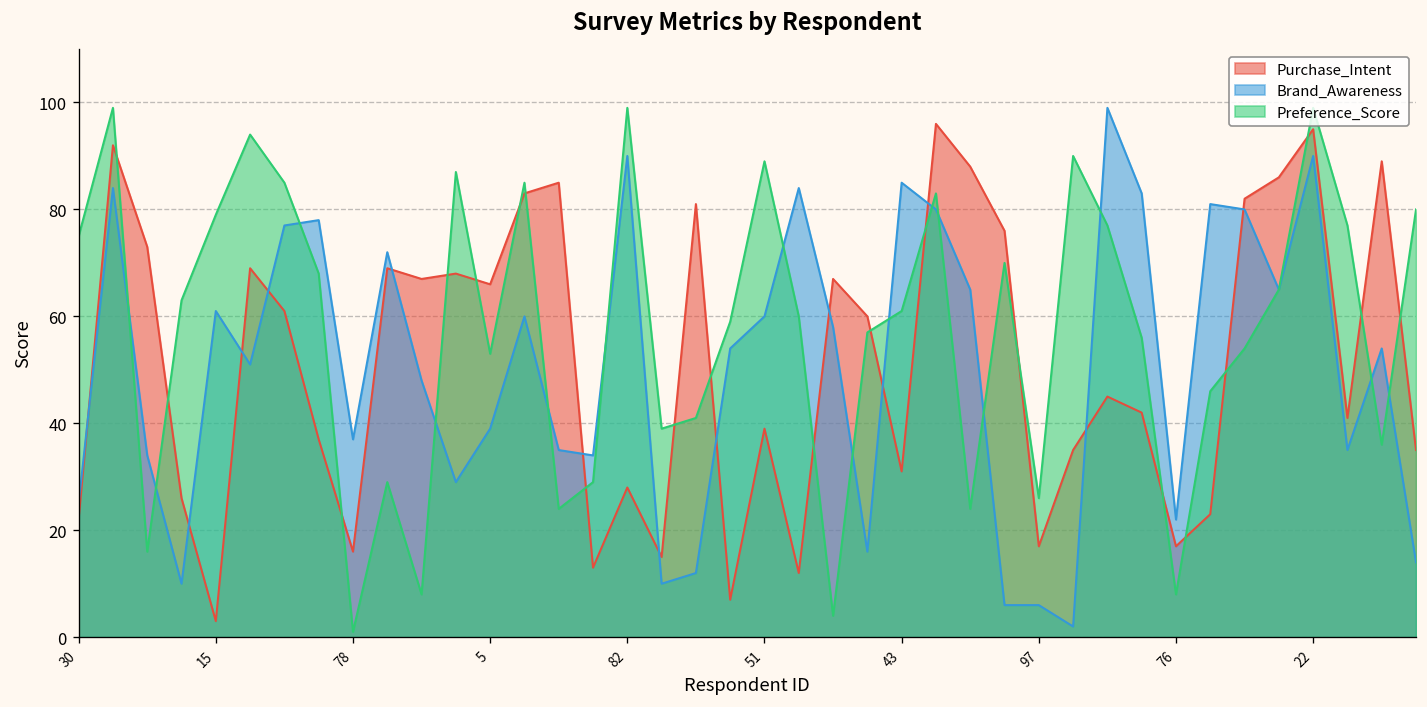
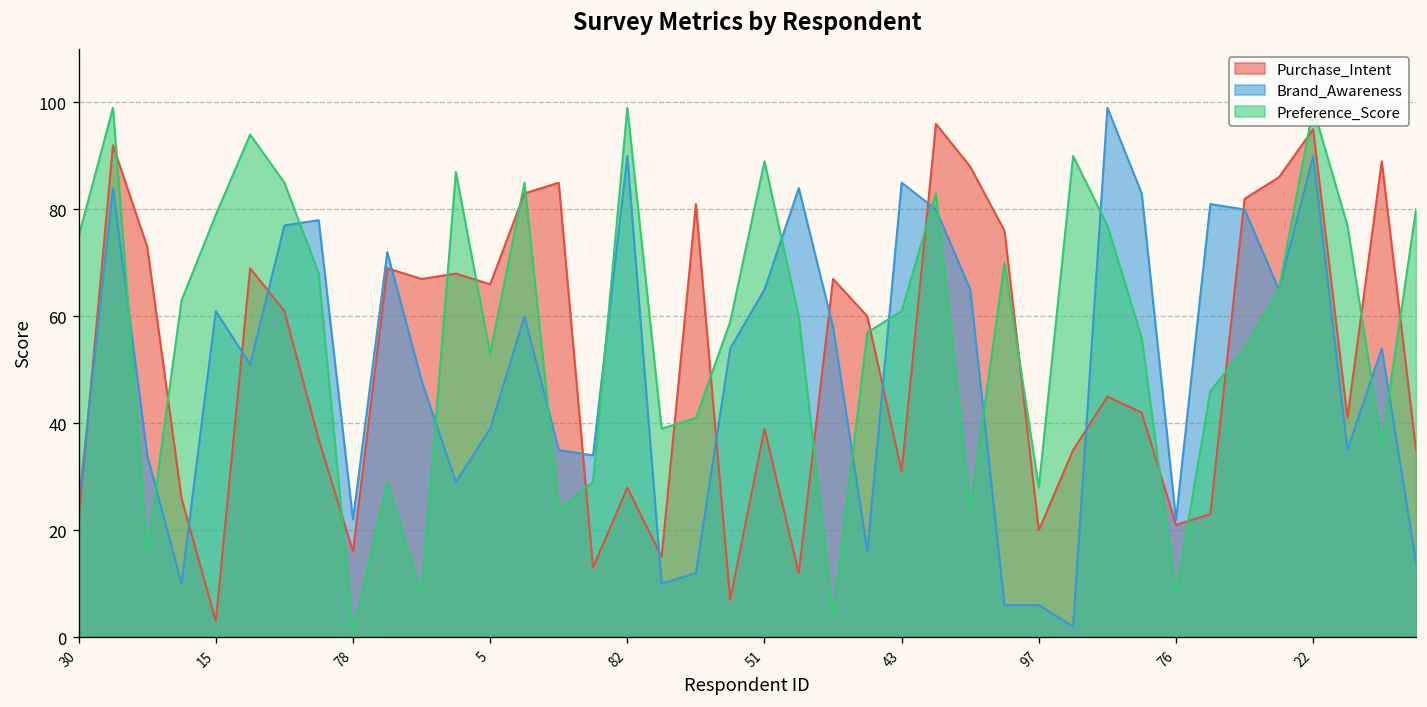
  {
    "Purchase_Intent": {
      "78": 16,
      "82": 28,
      "51": 39,
      "43": 31,
-     "97": 17,
-     "76": 17
+     "97": 20,
+     "76": 21
    },
    "Brand_Awareness": {
-     "78": 37,
+     "78": 22,
      "82": 90,
-     "51": 60,
+     "51": 65,
      "43": 85,
      "97": 6,
      "76": 22
    },
    "Preference_Score": {
      "78": 1,
      "82": 99,
      "51": 89,
      "43": 61,
-     "97": 26,
+     "97": 28,
      "76": 8
    }
  }
